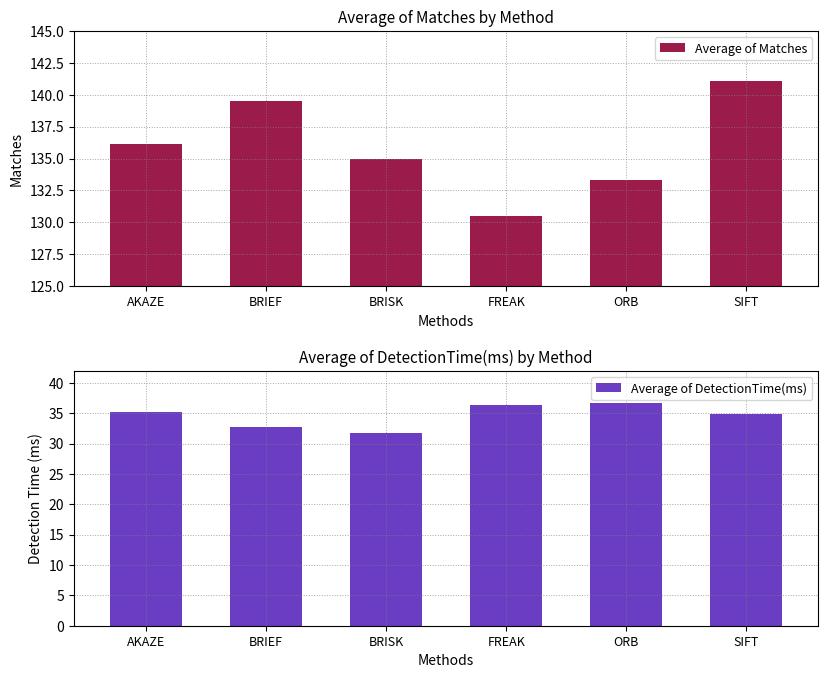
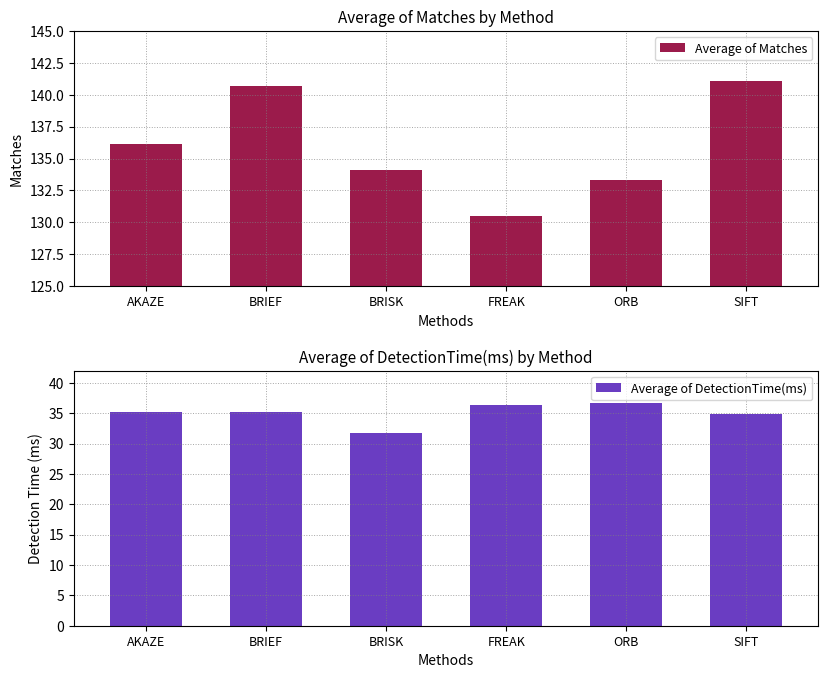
  {
    "Average of Matches by Method": {
      "AKAZE": 136.1,
-     "BRIEF": 139.5,
-     "BRISK": 135.0,
+     "BRIEF": 140.7,
+     "BRISK": 134.1,
      "FREAK": 130.5,
      "ORB": 133.3,
      "SIFT": 141.1
    },
    "Average of DetectionTime(ms) by Method": {
      "AKAZE": 35,
-     "BRIEF": 33,
+     "BRIEF": 35,
      "BRISK": 32,
      "FREAK": 36,
      "ORB": 37,
      "SIFT": 35
    }
  }
